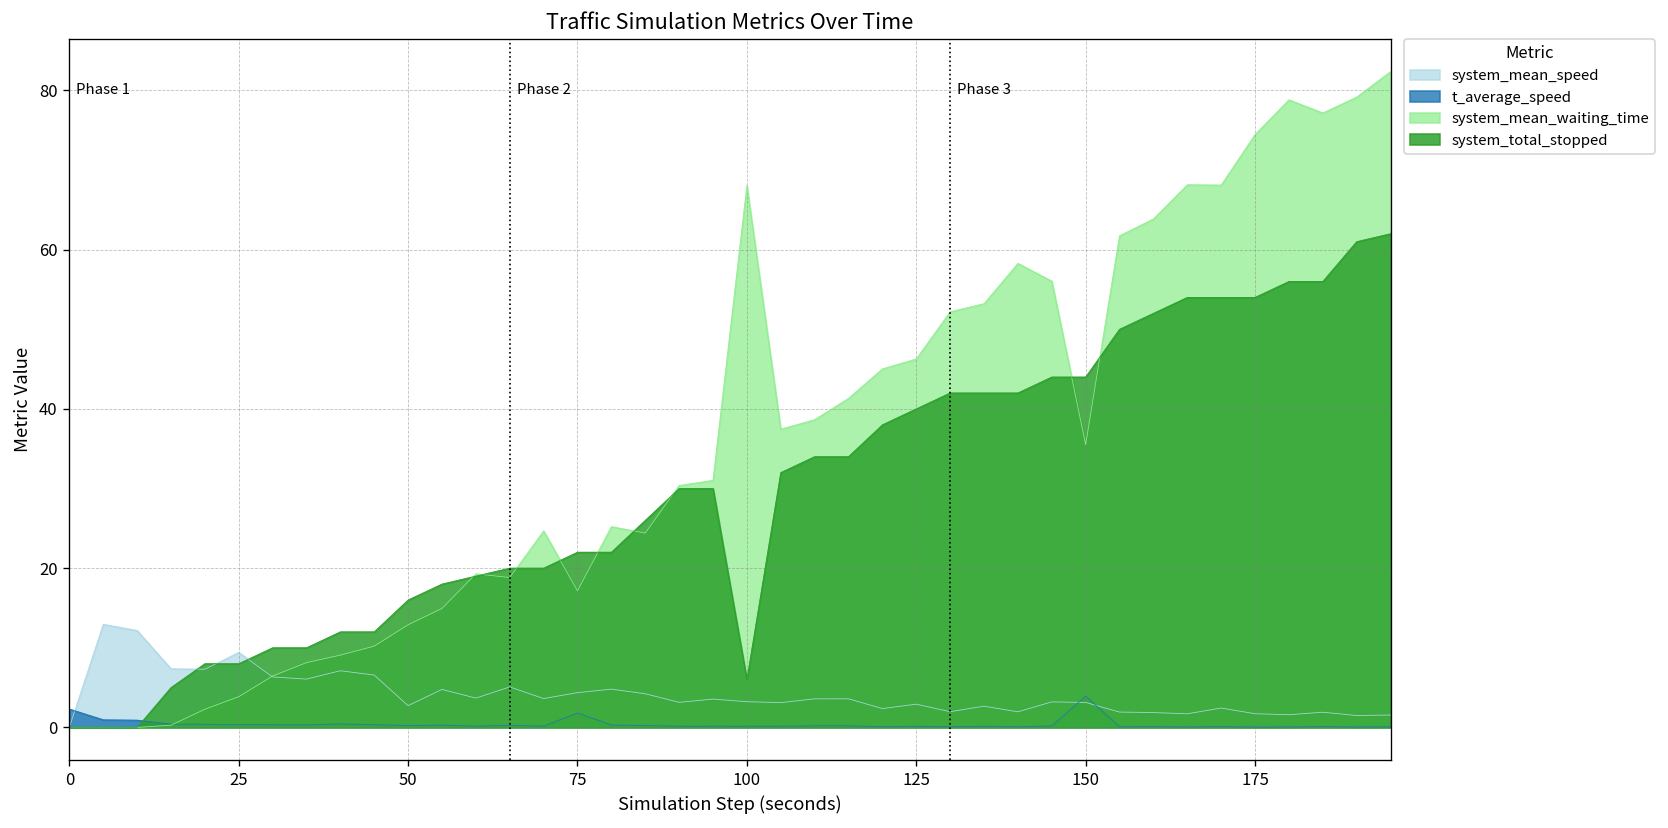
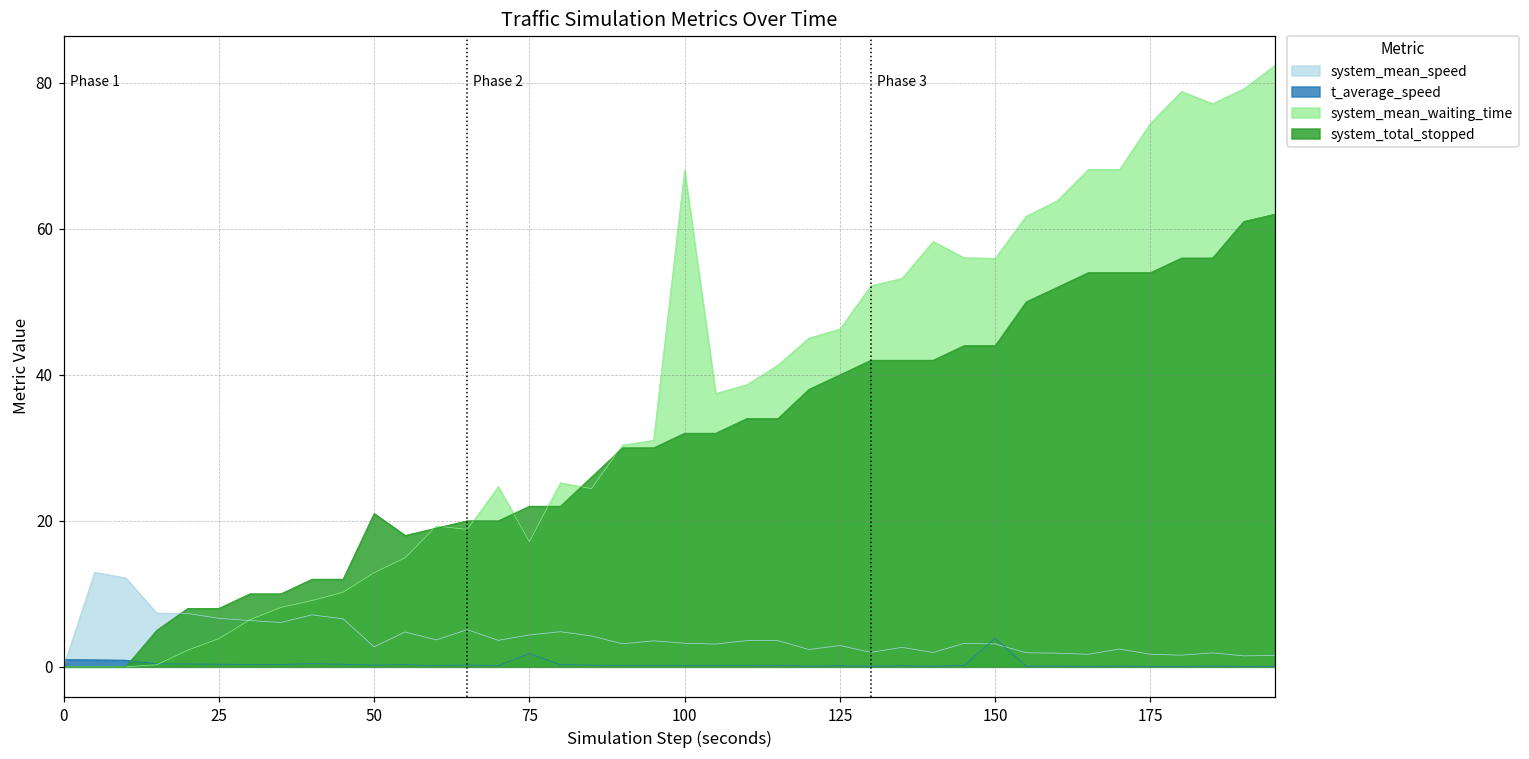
  {
    "system_mean_speed": {
-     "25": 9,
+     "25": 7,
      "50": 3,
      "75": 4,
      "100": 3,
      "125": 3,
      "150": 3,
      "175": 2
    },
    "t_average_speed": {
-     "0": 2,
+     "0": 1,
      "25": 0,
      "50": 0,
      "75": 2,
      "100": 0,
      "125": 0,
      "150": 4,
      "175": 0
    },
    "system_mean_waiting_time": {
      "25": 4,
      "50": 13,
      "75": 17,
      "100": 68,
      "125": 46,
-     "150": 36,
+     "150": 56,
      "175": 74
    },
    "system_total_stopped": {
      "25": 8,
-     "50": 16,
+     "50": 21,
      "75": 22,
-     "100": 6,
+     "100": 32,
      "125": 40,
      "150": 44,
      "175": 54
    }
  }
